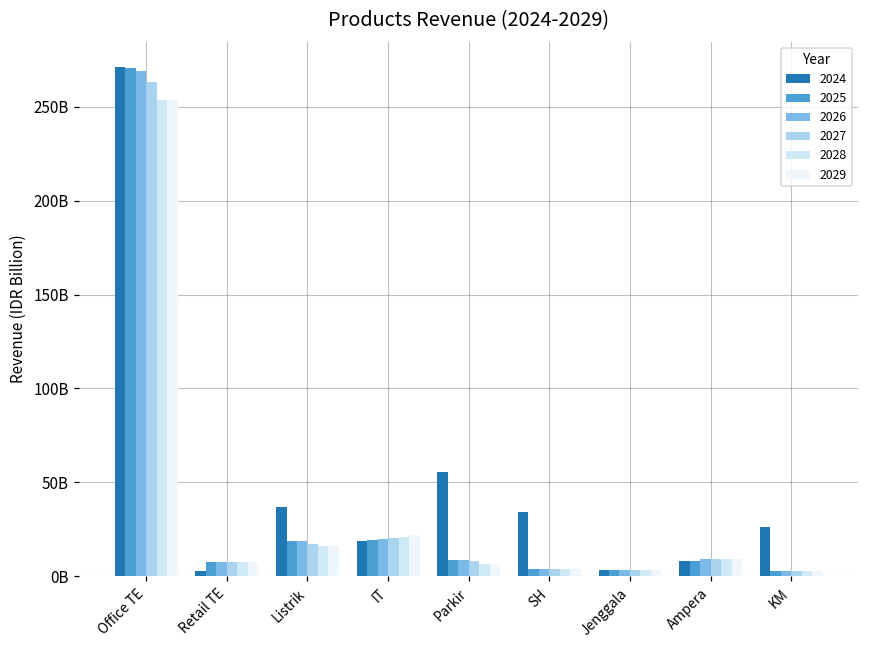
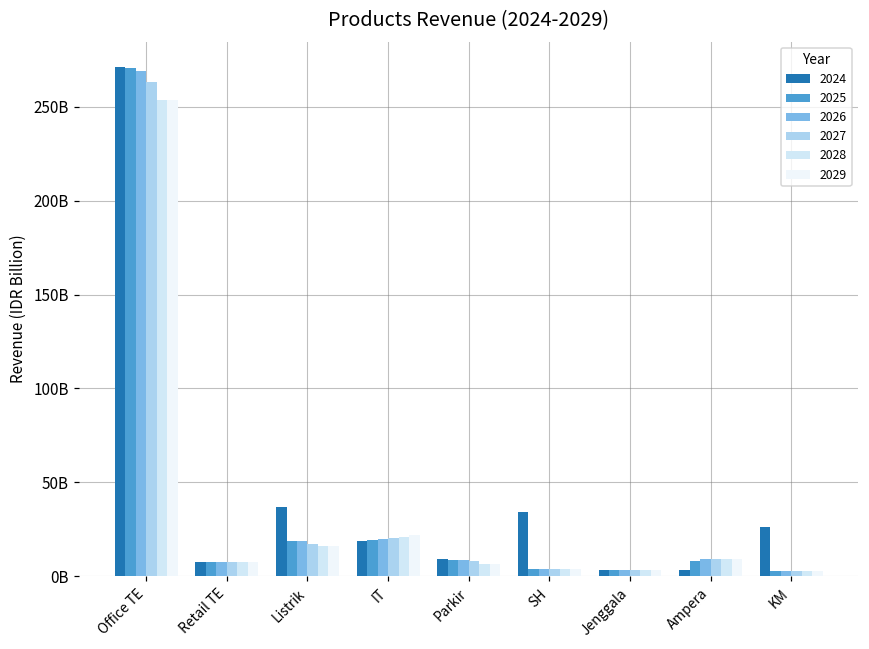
  {
    "2024": {
      "Office TE": 271000000000,
-     "Retail TE": 3000000000,
+     "Retail TE": 8000000000,
      "Listrik": 37000000000,
      "IT": 19000000000,
-     "Parkir": 55000000000,
+     "Parkir": 9000000000,
      "SH": 34000000000,
      "Jenggala": 4000000000,
-     "Ampera": 8000000000,
+     "Ampera": 3000000000,
      "KM": 26000000000
    }
  }
